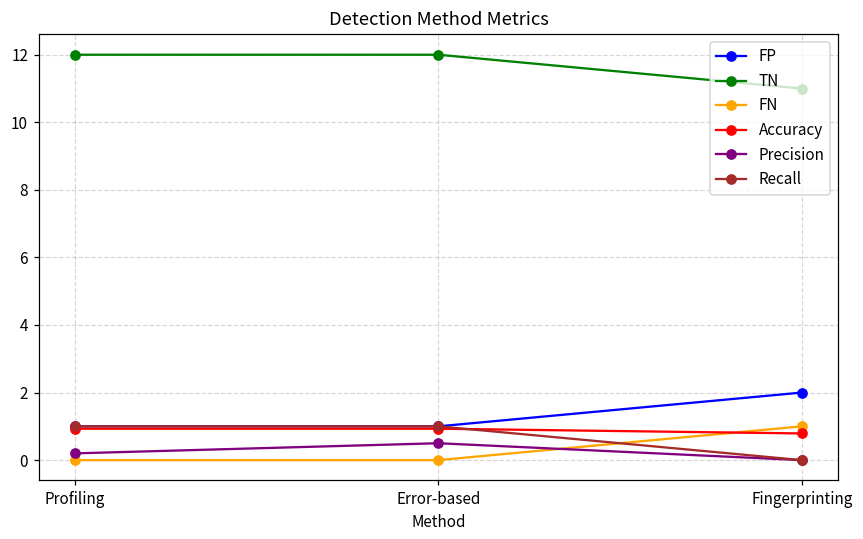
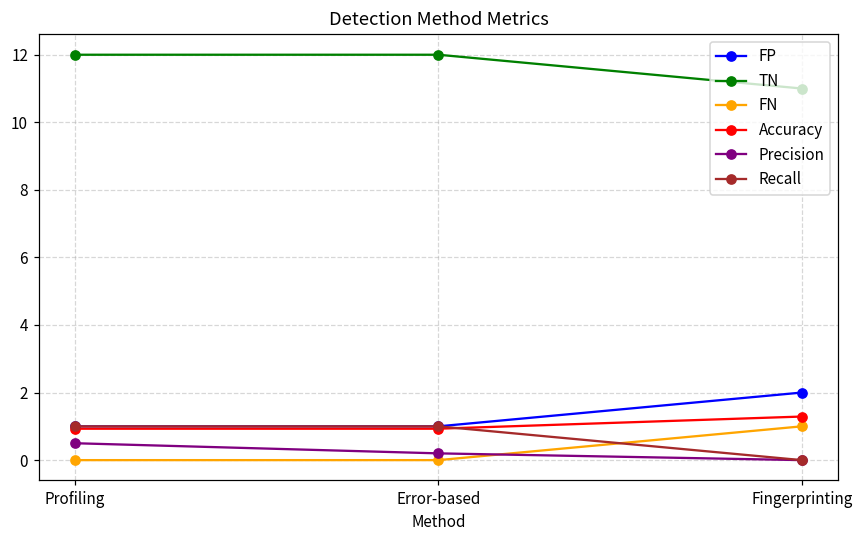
  {
    "FP": {
      "Fingerprinting": 2.0
    },
    "TN": {
      "Profiling": 12.0,
      "Error-based": 12.0
    },
    "FN": {
      "Profiling": 0.0,
      "Error-based": 0.0,
      "Fingerprinting": 1.0
    },
    "Accuracy": {
-     "Fingerprinting": 0.8
+     "Fingerprinting": 1.3
    },
    "Precision": {
-     "Profiling": 0.2,
-     "Error-based": 0.5
+     "Profiling": 0.5,
+     "Error-based": 0.2
    }
  }
